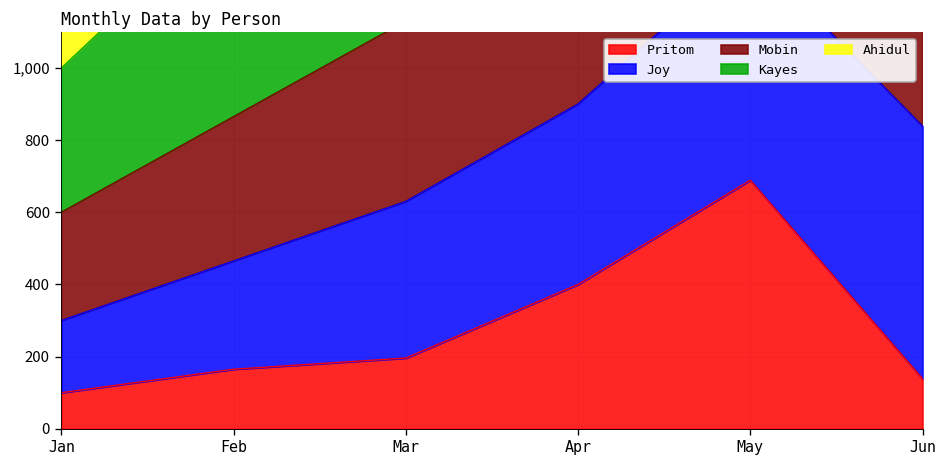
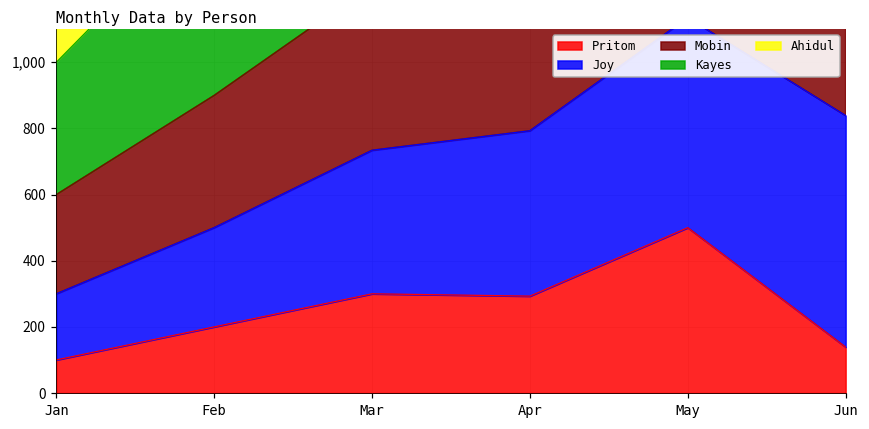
  {
    "Pritom": {
      "Jan": 100,
-     "Feb": 170,
-     "Mar": 200,
-     "Apr": 400,
-     "May": 690,
+     "Feb": 200,
+     "Mar": 300,
+     "Apr": 290,
+     "May": 500,
      "Jun": 140
    },
    "Joy": {
      "Jan": 200,
      "Feb": 300,
      "Mar": 430,
      "Apr": 500,
      "Jun": 700
    },
    "Mobin": {
      "Jan": 300,
      "Feb": 400
    },
    "Kayes": {
      "Jan": 400
    }
  }
